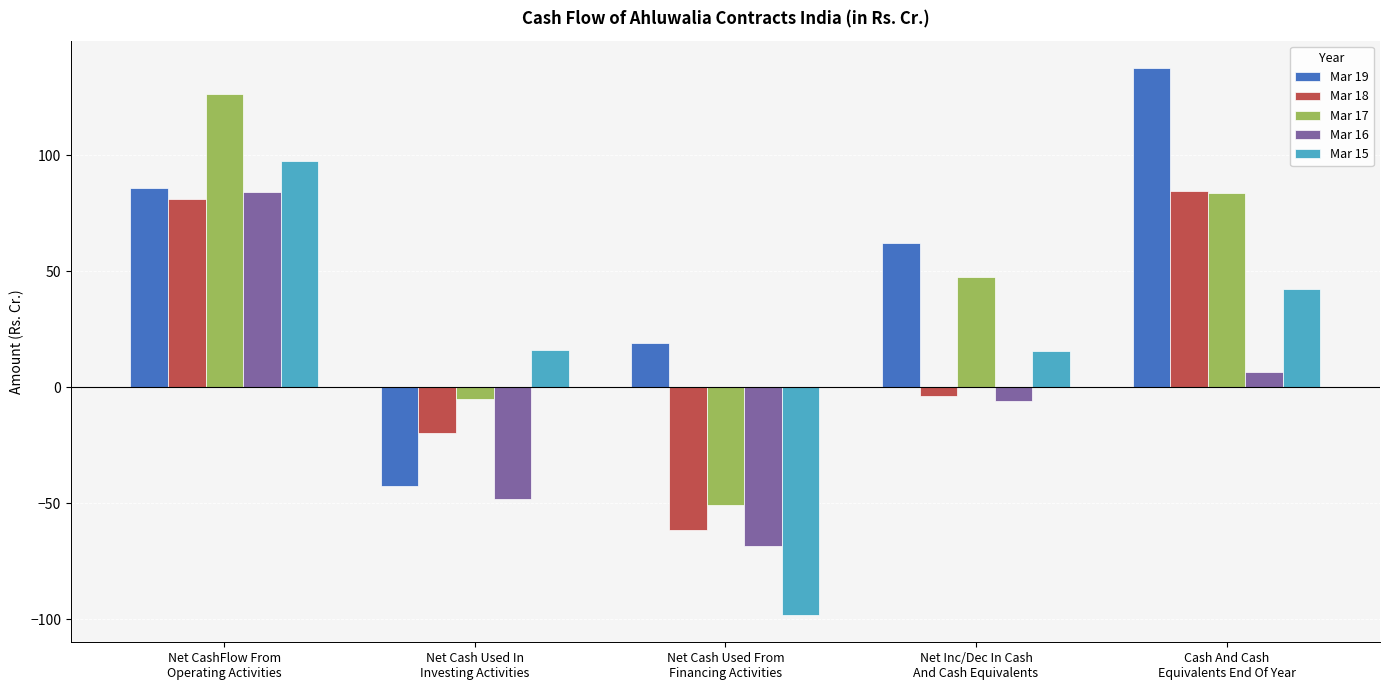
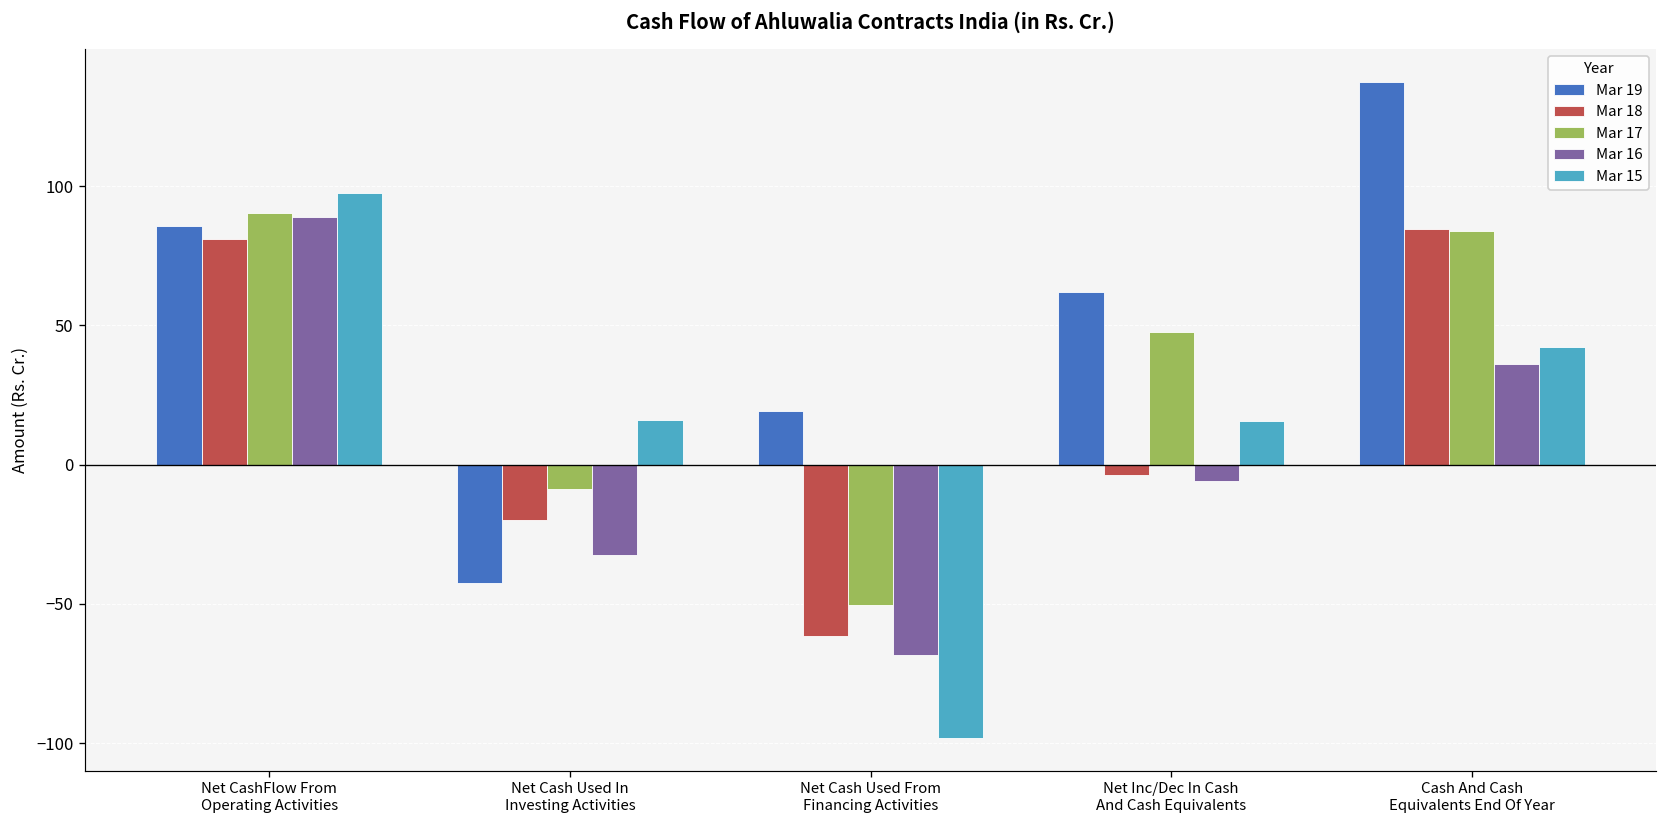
  {
    "Mar 18": {
      "Net CashFlow From Operating Activities": 81,
      "Net Cash Used In Investing Activities": -20,
      "Net Cash Used From Financing Activities": -61,
      "Net Inc/Dec In Cash And Cash Equivalents": -4,
      "Cash And Cash Equivalents End Of Year": 85
    },
    "Mar 17": {
-     "Net CashFlow From Operating Activities": 126,
-     "Net Cash Used In Investing Activities": -5,
+     "Net CashFlow From Operating Activities": 90,
+     "Net Cash Used In Investing Activities": -9,
      "Net Cash Used From Financing Activities": -51,
      "Net Inc/Dec In Cash And Cash Equivalents": 48,
      "Cash And Cash Equivalents End Of Year": 84
    },
    "Mar 16": {
-     "Net CashFlow From Operating Activities": 84,
-     "Net Cash Used In Investing Activities": -48,
+     "Net CashFlow From Operating Activities": 89,
+     "Net Cash Used In Investing Activities": -33,
      "Net Cash Used From Financing Activities": -68,
      "Net Inc/Dec In Cash And Cash Equivalents": -6,
-     "Cash And Cash Equivalents End Of Year": 7
+     "Cash And Cash Equivalents End Of Year": 36
    }
  }
